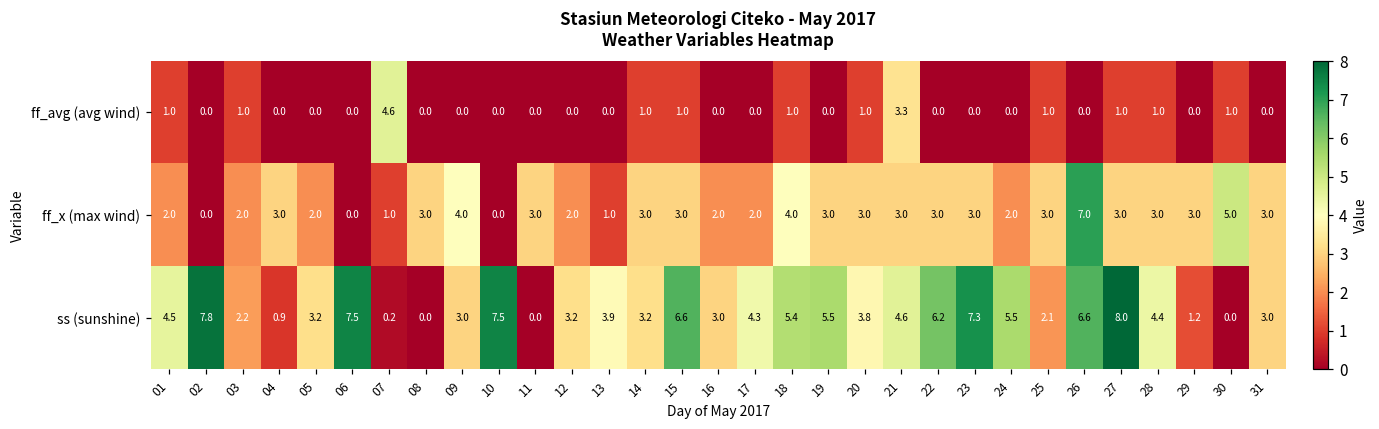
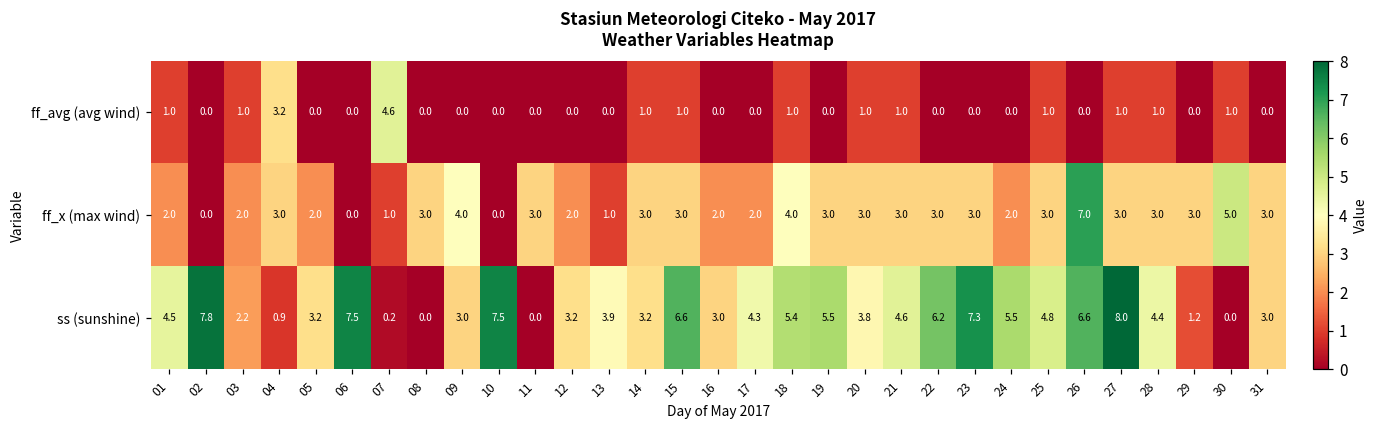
  {
    "ff_avg (avg wind)": {
      "01": 1.0,
      "02": 0.0,
      "03": 1.0,
-     "04": 0.0,
+     "04": 3.2,
      "05": 0.0,
      "06": 0.0,
      "07": 4.6,
      "08": 0.0,
      "09": 0.0,
      "10": 0.0,
      "11": 0.0,
      "12": 0.0,
      "13": 0.0,
      "14": 1.0,
      "15": 1.0,
      "16": 0.0,
      "17": 0.0,
      "18": 1.0,
      "19": 0.0,
      "20": 1.0,
-     "21": 3.3,
+     "21": 1.0,
      "22": 0.0,
      "23": 0.0,
      "24": 0.0,
      "25": 1.0,
      "26": 0.0,
      "27": 1.0,
      "28": 1.0,
      "29": 0.0,
      "30": 1.0,
      "31": 0.0
    },
    "ff_x (max wind)": {
      "01": 2.0,
      "02": 0.0,
      "03": 2.0,
      "04": 3.0,
      "05": 2.0,
      "06": 0.0,
      "07": 1.0,
      "08": 3.0,
      "09": 4.0,
      "10": 0.0,
      "11": 3.0,
      "12": 2.0,
      "13": 1.0,
      "14": 3.0,
      "15": 3.0,
      "16": 2.0,
      "17": 2.0,
      "18": 4.0,
      "19": 3.0,
      "20": 3.0,
      "21": 3.0,
      "22": 3.0,
      "23": 3.0,
      "24": 2.0,
      "25": 3.0,
      "26": 7.0,
      "27": 3.0,
      "28": 3.0,
      "29": 3.0,
      "30": 5.0,
      "31": 3.0
    },
    "ss (sunshine)": {
      "01": 4.5,
      "02": 7.8,
      "03": 2.2,
      "04": 0.9,
      "05": 3.2,
      "06": 7.5,
      "07": 0.2,
      "08": 0.0,
      "09": 3.0,
      "10": 7.5,
      "11": 0.0,
      "12": 3.2,
      "13": 3.9,
      "14": 3.2,
      "15": 6.6,
      "16": 3.0,
      "17": 4.3,
      "18": 5.4,
      "19": 5.5,
      "20": 3.8,
      "21": 4.6,
      "22": 6.2,
      "23": 7.3,
      "24": 5.5,
-     "25": 2.1,
+     "25": 4.8,
      "26": 6.6,
      "27": 8.0,
      "28": 4.4,
      "29": 1.2,
      "30": 0.0,
      "31": 3.0
    }
  }
